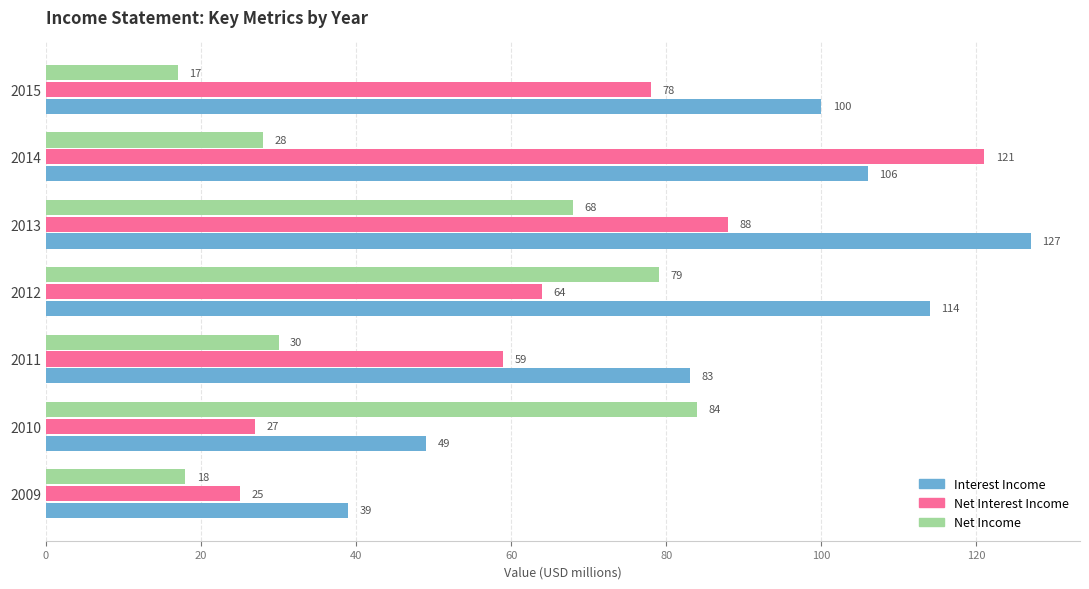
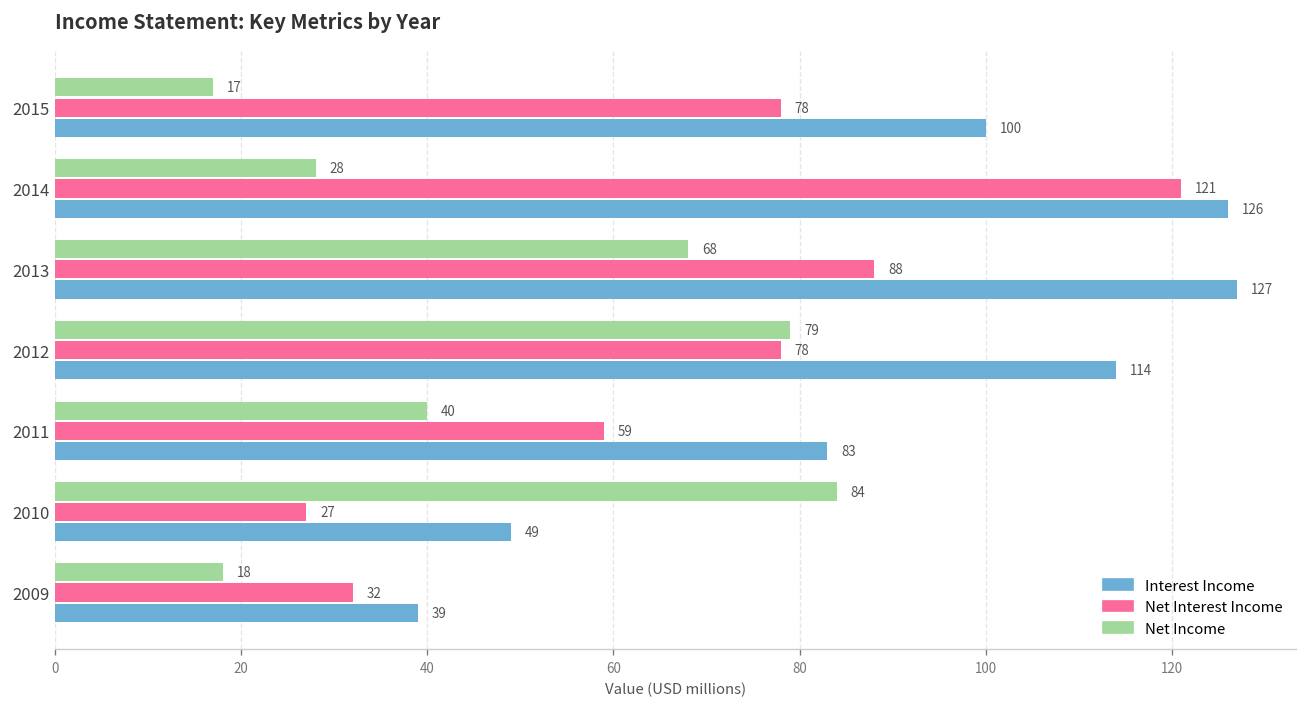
  {
    "Interest Income": {
      "2015": 100,
-     "2014": 106,
+     "2014": 126,
      "2013": 127,
      "2012": 114,
      "2011": 83,
      "2010": 49,
      "2009": 39
    },
    "Net Interest Income": {
      "2015": 78,
      "2014": 121,
      "2013": 88,
-     "2012": 64,
+     "2012": 78,
      "2011": 59,
      "2010": 27,
-     "2009": 25
+     "2009": 32
    },
    "Net Income": {
      "2015": 17,
      "2014": 28,
      "2013": 68,
      "2012": 79,
-     "2011": 30,
+     "2011": 40,
      "2010": 84,
      "2009": 18
    }
  }
